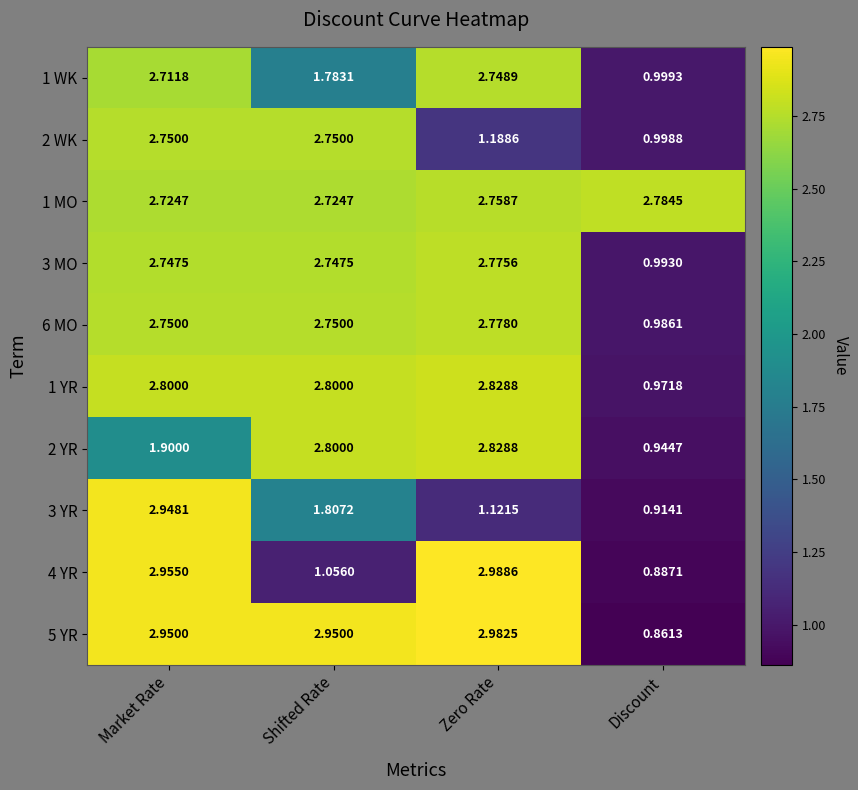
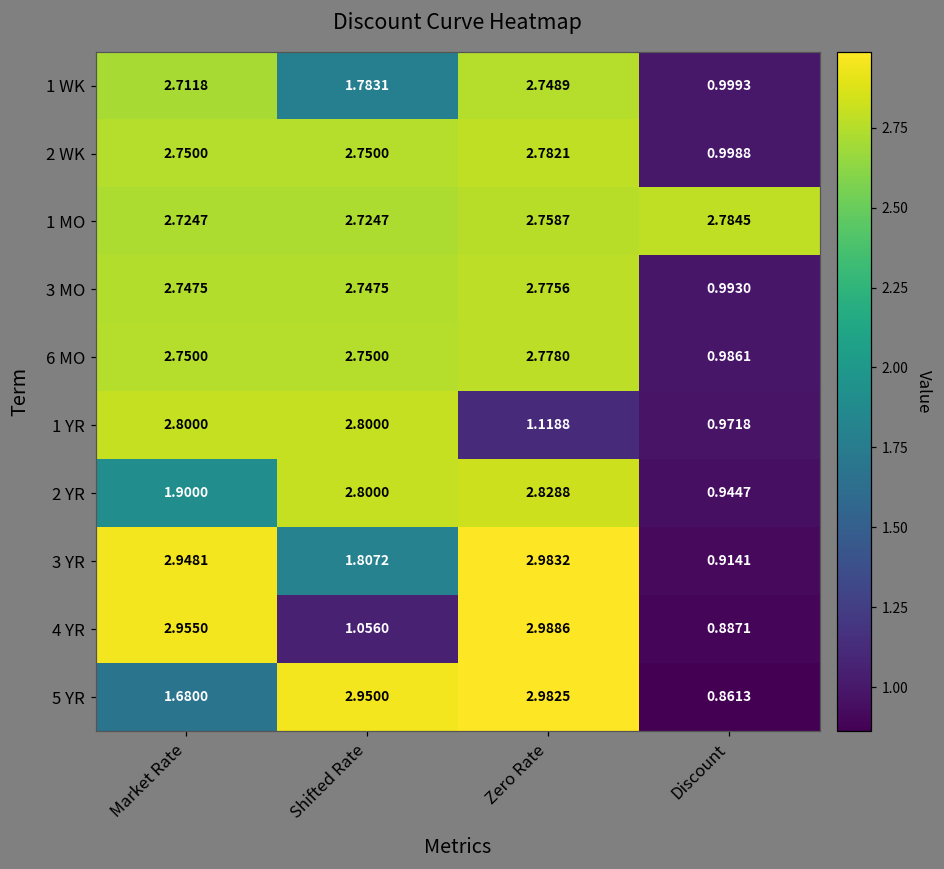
  {
    "1 WK": {
      "Market Rate": 2.7118,
      "Shifted Rate": 1.7831,
      "Zero Rate": 2.7489,
      "Discount": 0.9993
    },
    "2 WK": {
      "Market Rate": 2.7500,
      "Shifted Rate": 2.7500,
-     "Zero Rate": 1.1886,
+     "Zero Rate": 2.7821,
      "Discount": 0.9988
    },
    "1 MO": {
      "Market Rate": 2.7247,
      "Shifted Rate": 2.7247,
      "Zero Rate": 2.7587,
      "Discount": 2.7845
    },
    "3 MO": {
      "Market Rate": 2.7475,
      "Shifted Rate": 2.7475,
      "Zero Rate": 2.7756,
      "Discount": 0.9930
    },
    "6 MO": {
      "Market Rate": 2.7500,
      "Shifted Rate": 2.7500,
      "Zero Rate": 2.7780,
      "Discount": 0.9861
    },
    "1 YR": {
      "Market Rate": 2.8000,
      "Shifted Rate": 2.8000,
-     "Zero Rate": 2.8288,
+     "Zero Rate": 1.1188,
      "Discount": 0.9718
    },
    "2 YR": {
      "Market Rate": 1.9000,
      "Shifted Rate": 2.8000,
      "Zero Rate": 2.8288,
      "Discount": 0.9447
    },
    "3 YR": {
      "Market Rate": 2.9481,
      "Shifted Rate": 1.8072,
-     "Zero Rate": 1.1215,
+     "Zero Rate": 2.9832,
      "Discount": 0.9141
    },
    "4 YR": {
      "Market Rate": 2.9550,
      "Shifted Rate": 1.0560,
      "Zero Rate": 2.9886,
      "Discount": 0.8871
    },
    "5 YR": {
-     "Market Rate": 2.9500,
+     "Market Rate": 1.6800,
      "Shifted Rate": 2.9500,
      "Zero Rate": 2.9825,
      "Discount": 0.8613
    }
  }
